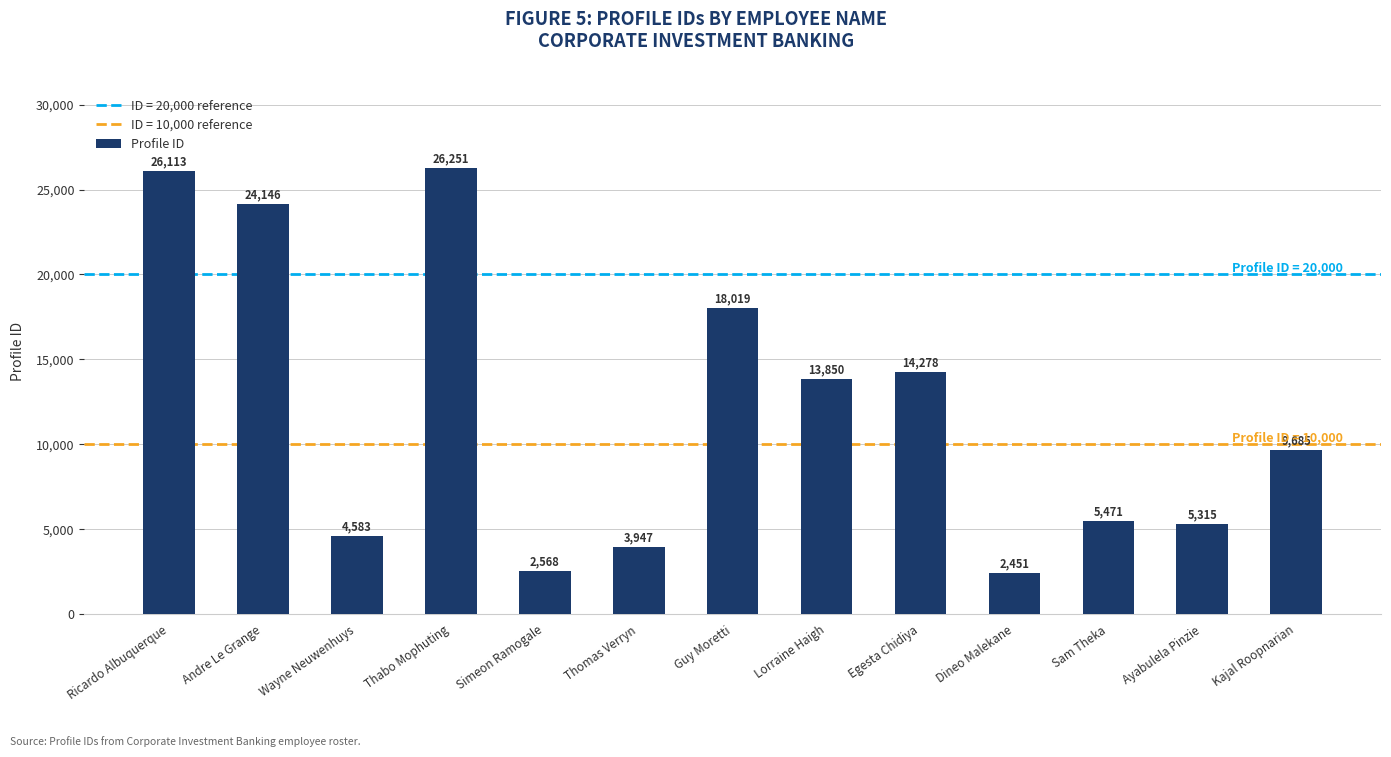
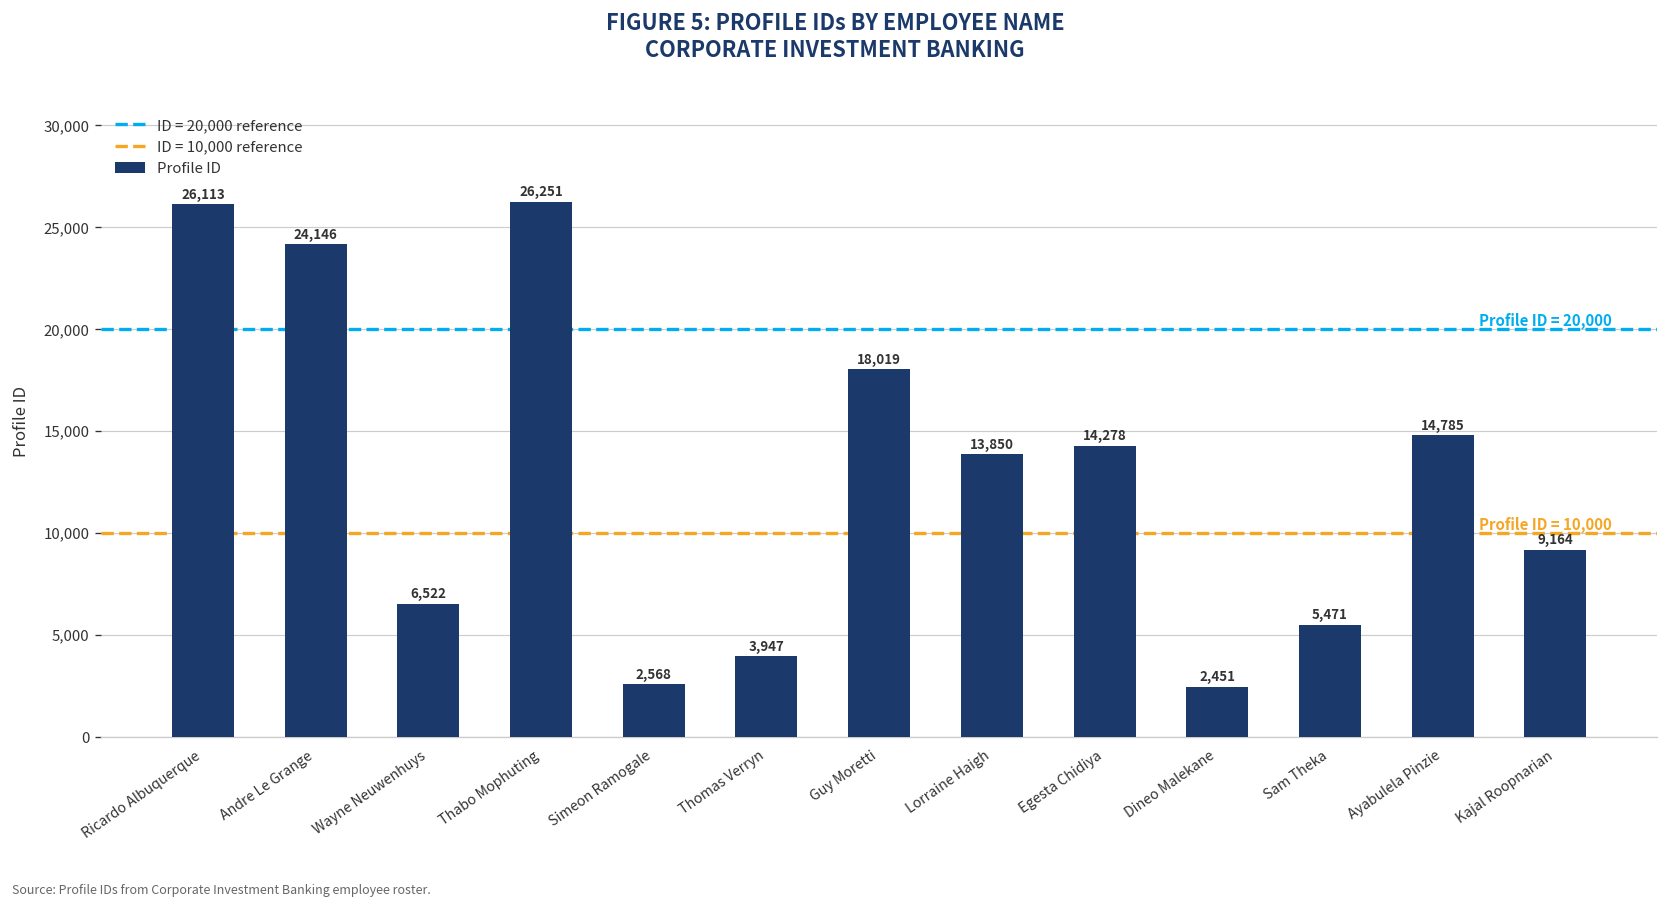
  {
    "Ricardo Albuquerque": "26,113",
    "Andre Le Grange": "24,146",
-   "Wayne Neuwenhuys": "4,583",
+   "Wayne Neuwenhuys": "6,522",
    "Thabo Mophuting": "26,251",
    "Simeon Ramogale": "2,568",
    "Thomas Verryn": "3,947",
    "Guy Moretti": "18,019",
    "Lorraine Haigh": "13,850",
    "Egesta Chidiya": "14,278",
    "Dineo Malekane": "2,451",
    "Sam Theka": "5,471",
-   "Ayabulela Pinzie": "5,315",
-   "Kajal Roopnarian": "9,685"
+   "Ayabulela Pinzie": "14,785",
+   "Kajal Roopnarian": "9,164"
  }
